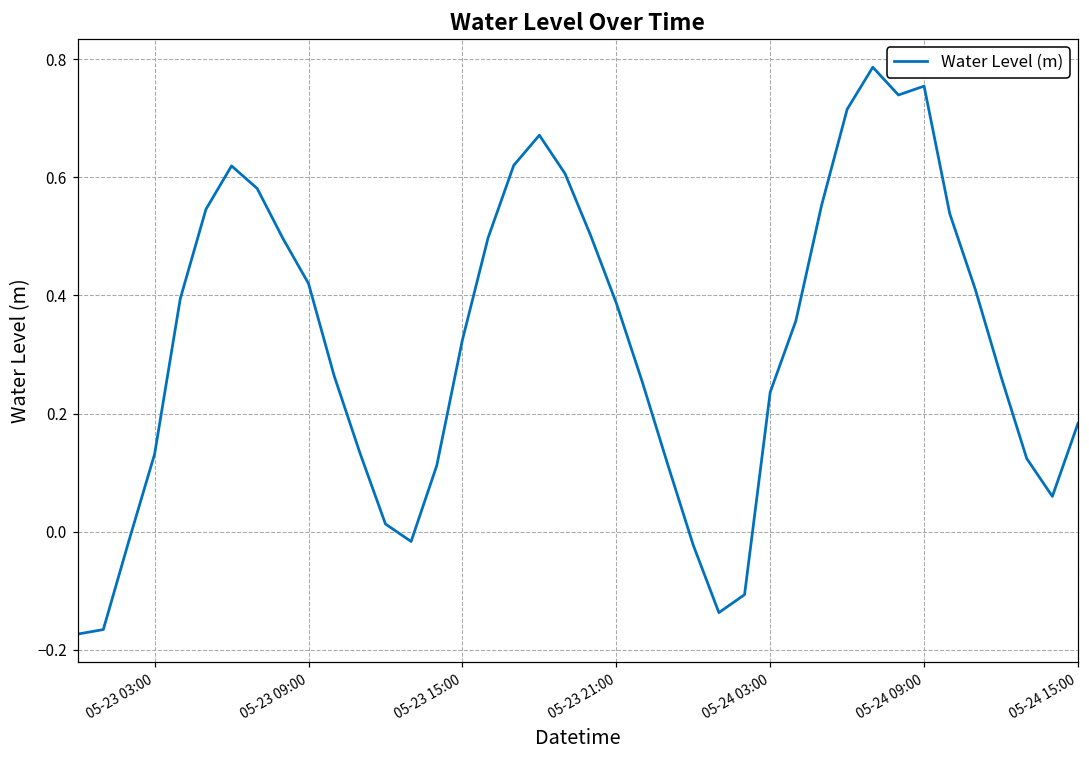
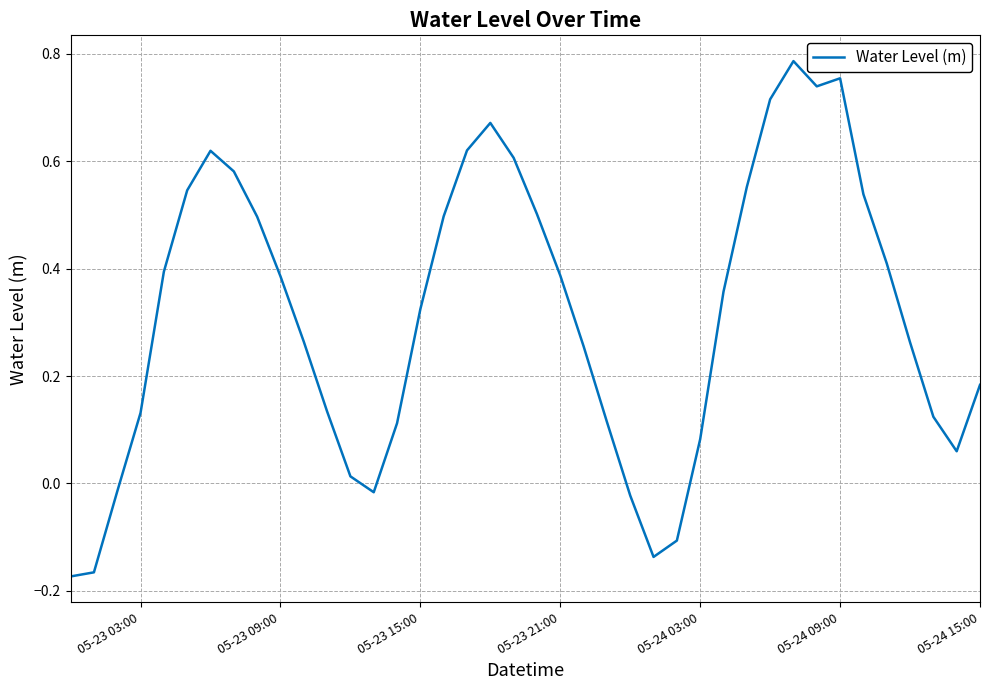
  {
    "05-23 03:00": 0.13,
-   "05-23 09:00": 0.42,
+   "05-23 09:00": 0.39,
    "05-23 15:00": 0.32,
    "05-23 21:00": 0.39,
-   "05-24 03:00": 0.24,
+   "05-24 03:00": 0.08,
    "05-24 09:00": 0.75,
    "05-24 15:00": 0.18
  }
